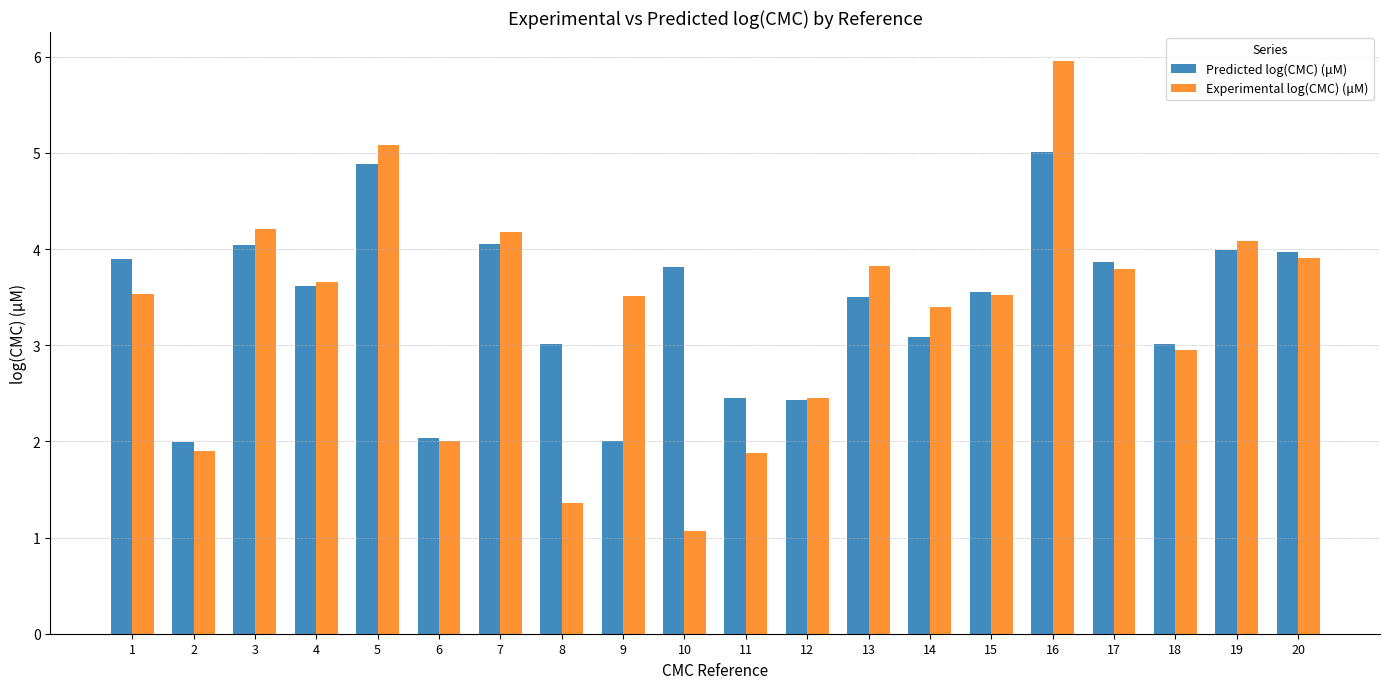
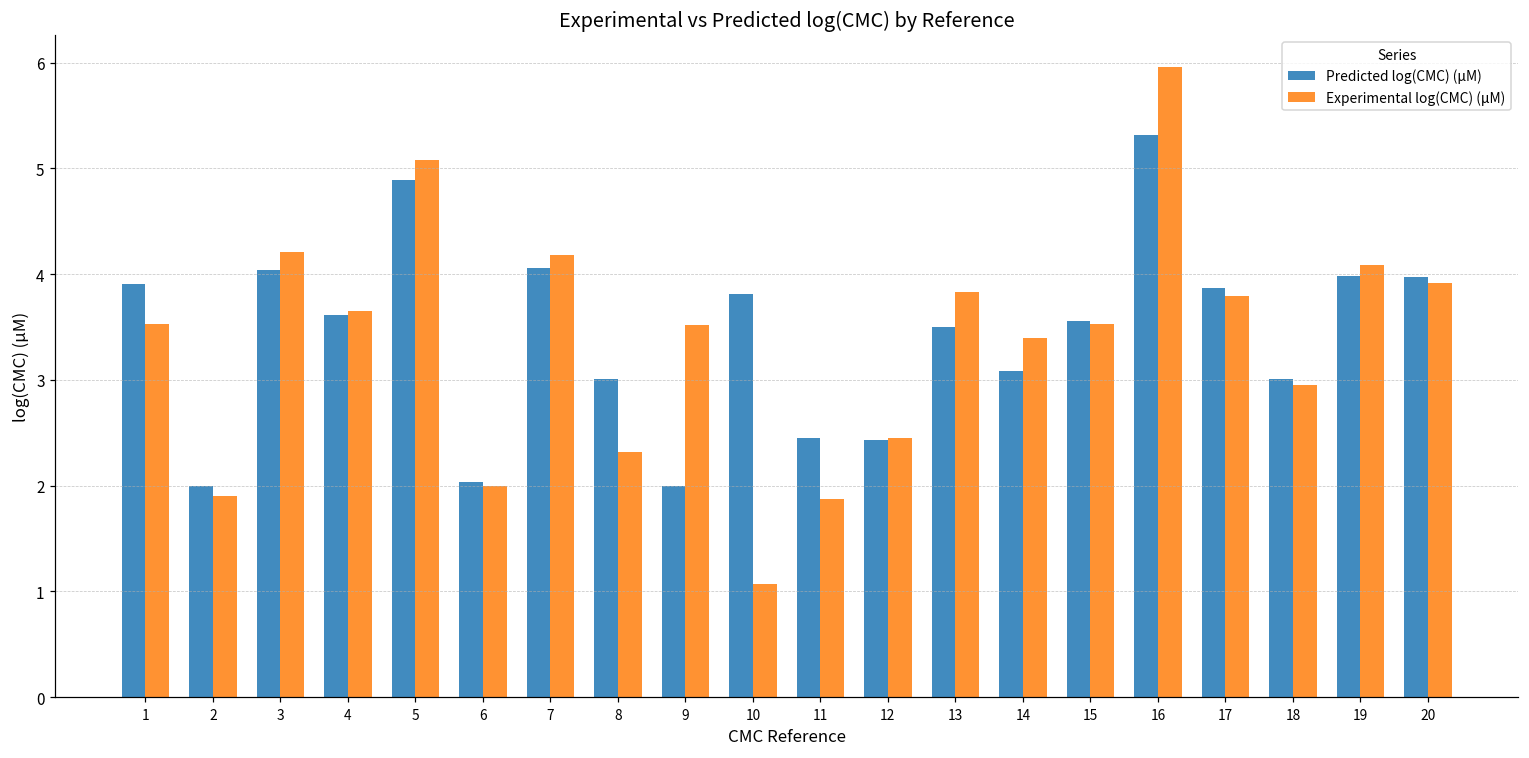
  {
    "Predicted log(CMC) (μM)": {
      "1": 3.9,
      "2": 2.0,
      "3": 4.0,
      "4": 3.6,
      "5": 4.9,
      "6": 2.0,
      "7": 4.1,
      "8": 3.0,
      "9": 2.0,
      "10": 3.8,
      "11": 2.5,
      "12": 2.4,
      "13": 3.5,
      "14": 3.1,
      "15": 3.6,
-     "16": 5.0,
+     "16": 5.3,
      "17": 3.9,
      "18": 3.0,
      "19": 4.0,
      "20": 4.0
    },
    "Experimental log(CMC) (μM)": {
      "1": 3.5,
      "2": 1.9,
      "3": 4.2,
      "4": 3.7,
      "5": 5.1,
      "6": 2.0,
      "7": 4.2,
-     "8": 1.4,
+     "8": 2.3,
      "9": 3.5,
      "10": 1.1,
      "11": 1.9,
      "12": 2.4,
      "13": 3.8,
      "14": 3.4,
      "15": 3.5,
      "16": 6.0,
      "17": 3.8,
      "18": 3.0,
      "19": 4.1,
      "20": 3.9
    }
  }
